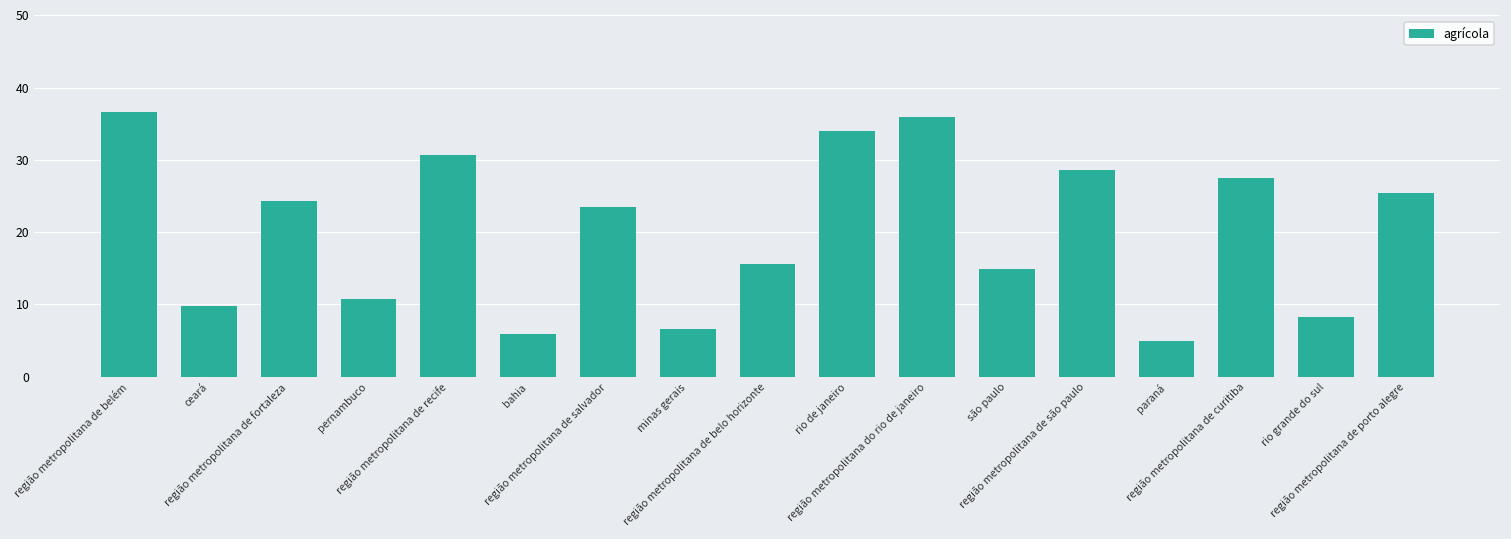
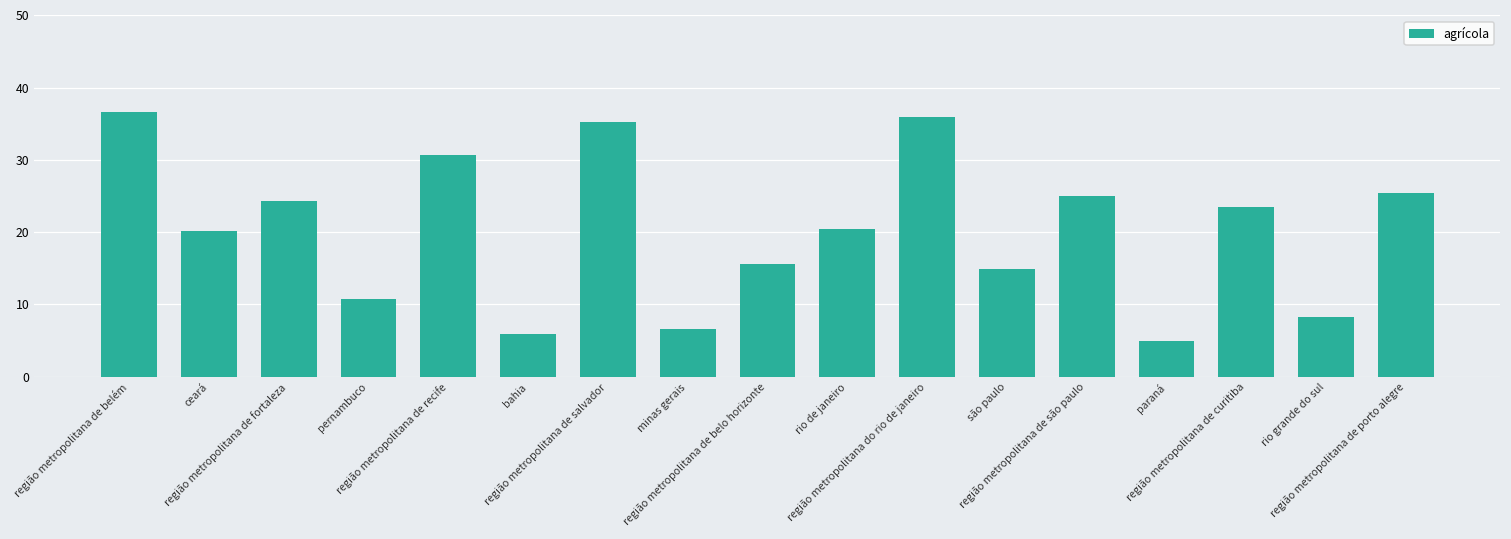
  {
    "região metropolitana de belém": 37,
-   "ceará": 10,
+   "ceará": 20,
    "região metropolitana de fortaleza": 24,
    "pernambuco": 11,
    "região metropolitana de recife": 31,
    "bahia": 6,
-   "região metropolitana de salvador": 23,
+   "região metropolitana de salvador": 35,
    "minas gerais": 7,
    "região metropolitana de belo horizonte": 16,
-   "rio de janeiro": 34,
+   "rio de janeiro": 21,
    "região metropolitana do rio de janeiro": 36,
    "são paulo": 15,
-   "região metropolitana de são paulo": 29,
+   "região metropolitana de são paulo": 25,
    "paraná": 5,
-   "região metropolitana de curitiba": 28,
+   "região metropolitana de curitiba": 23,
    "rio grande do sul": 8,
    "região metropolitana de porto alegre": 25
  }
